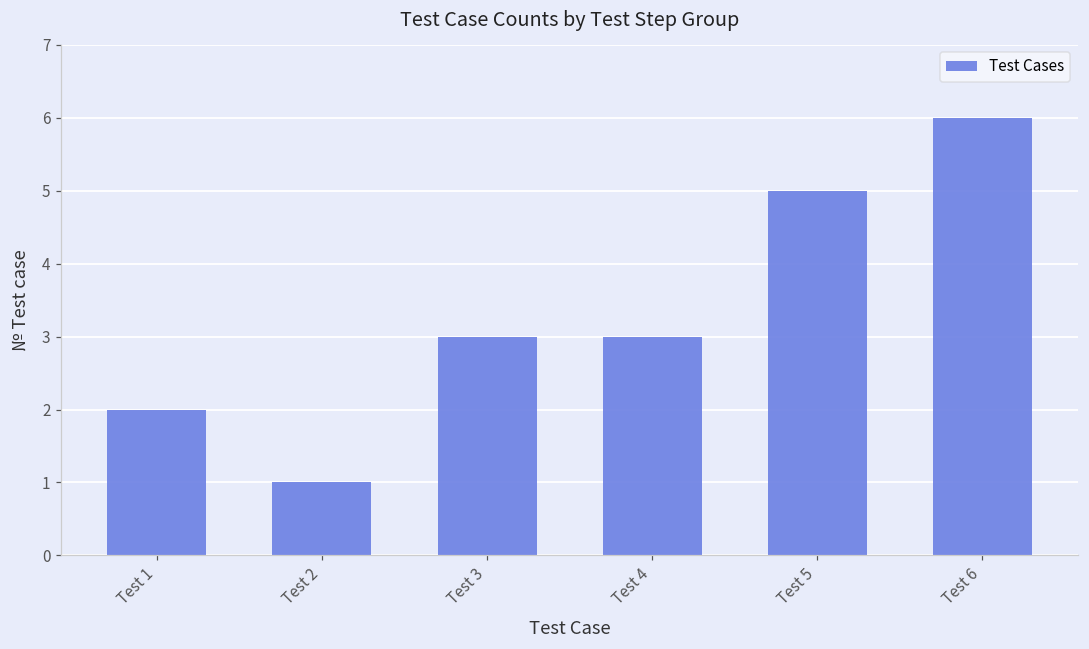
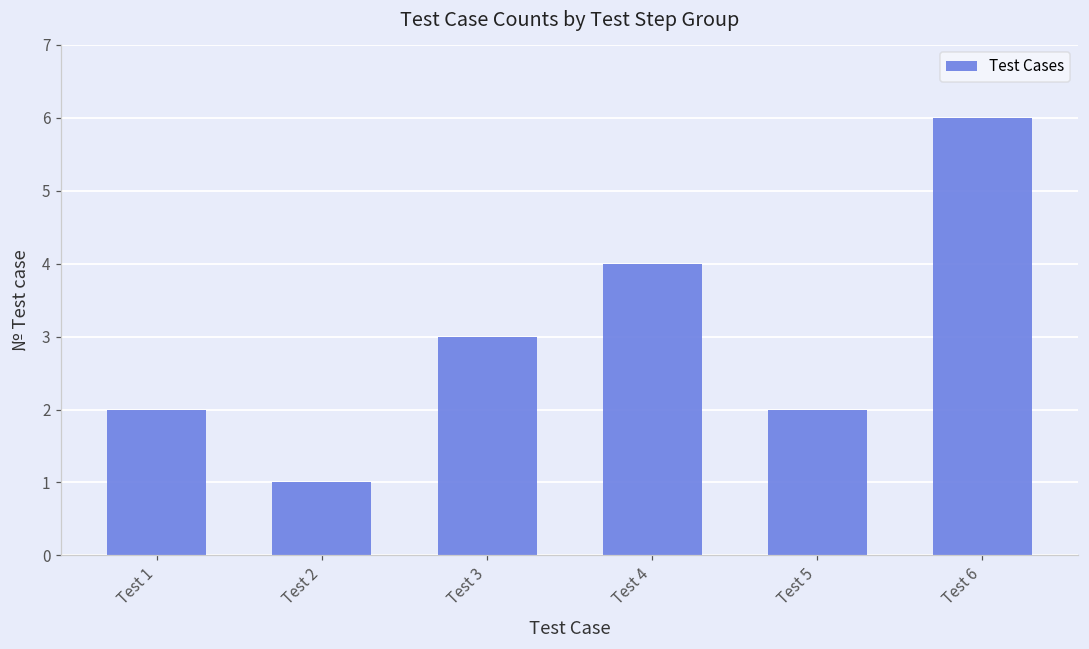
  {
    "Test 1": 2,
    "Test 2": 1,
    "Test 3": 3,
-   "Test 4": 3,
-   "Test 5": 5,
+   "Test 4": 4,
+   "Test 5": 2,
    "Test 6": 6
  }
